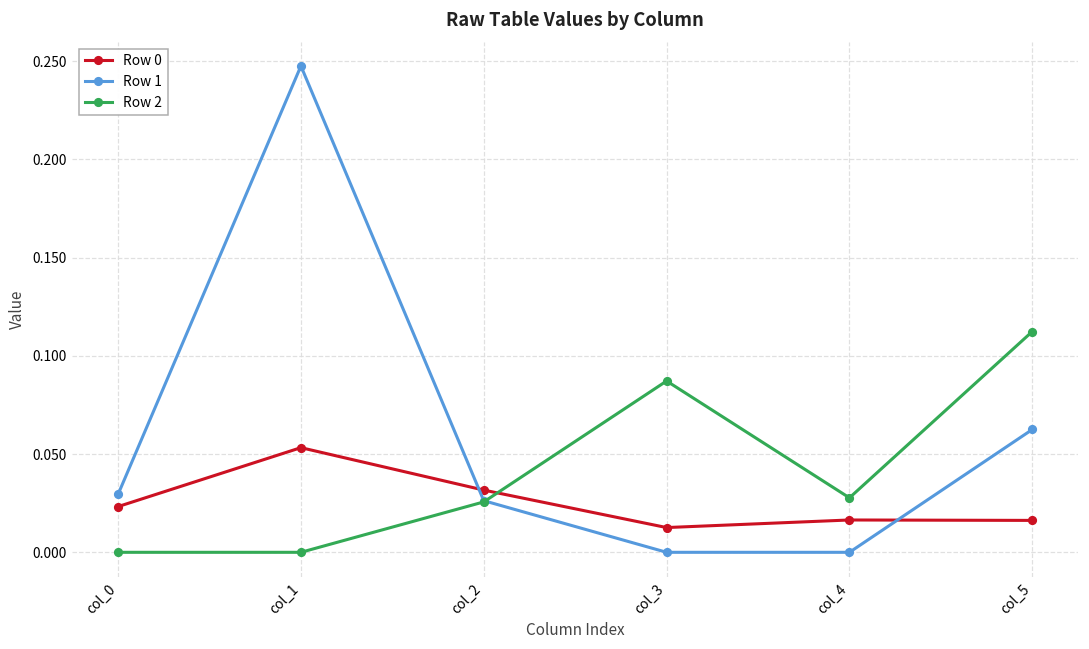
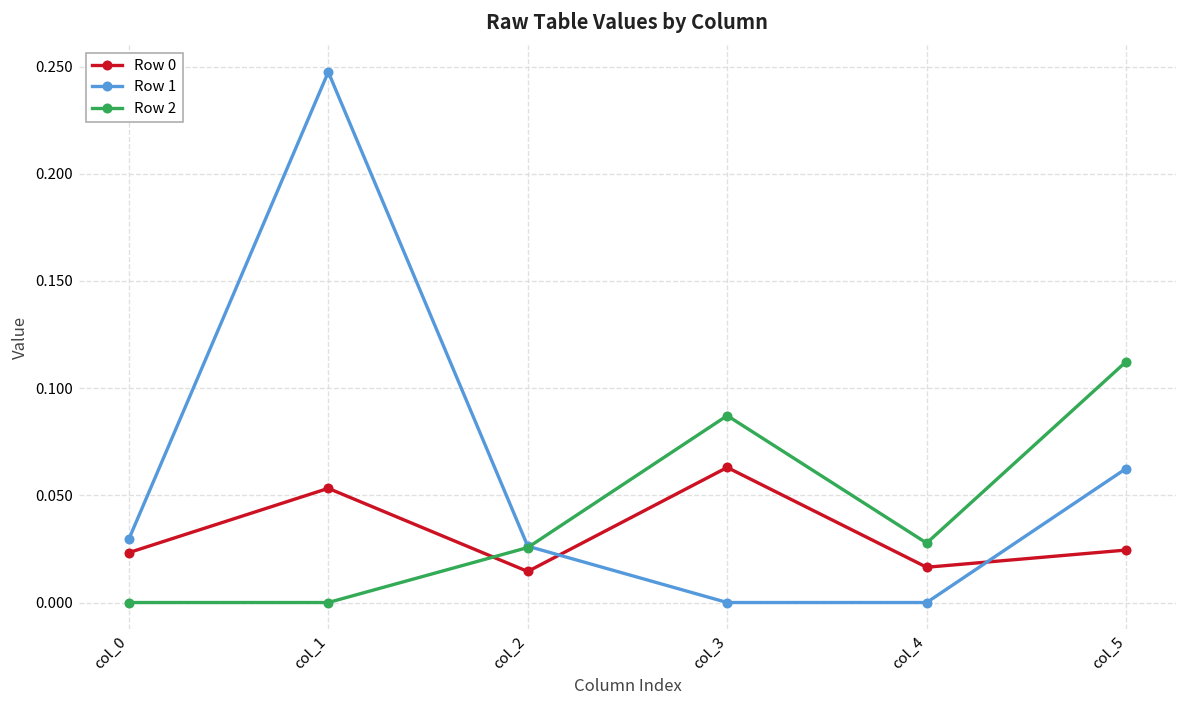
  {
    "Row 0": {
      "col_0": 0.023,
      "col_1": 0.053,
-     "col_2": 0.032,
-     "col_3": 0.013,
+     "col_2": 0.014,
+     "col_3": 0.063,
      "col_4": 0.016,
-     "col_5": 0.016
+     "col_5": 0.024
    },
    "Row 1": {
      "col_0": 0.030,
      "col_1": 0.247,
      "col_3": 0.000,
      "col_4": 0.000,
      "col_5": 0.063
    },
    "Row 2": {
      "col_0": 0.000,
      "col_1": 0.000,
      "col_3": 0.087,
      "col_4": 0.028,
      "col_5": 0.112
    }
  }
